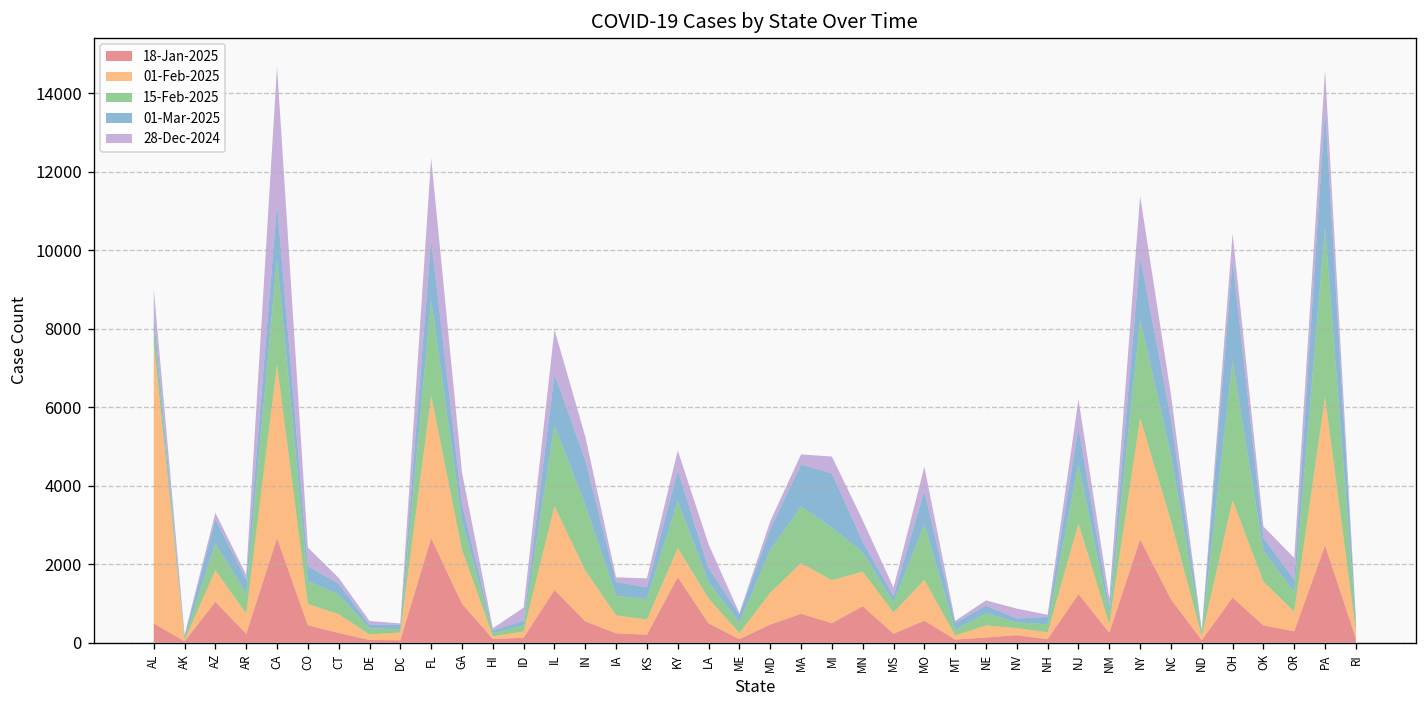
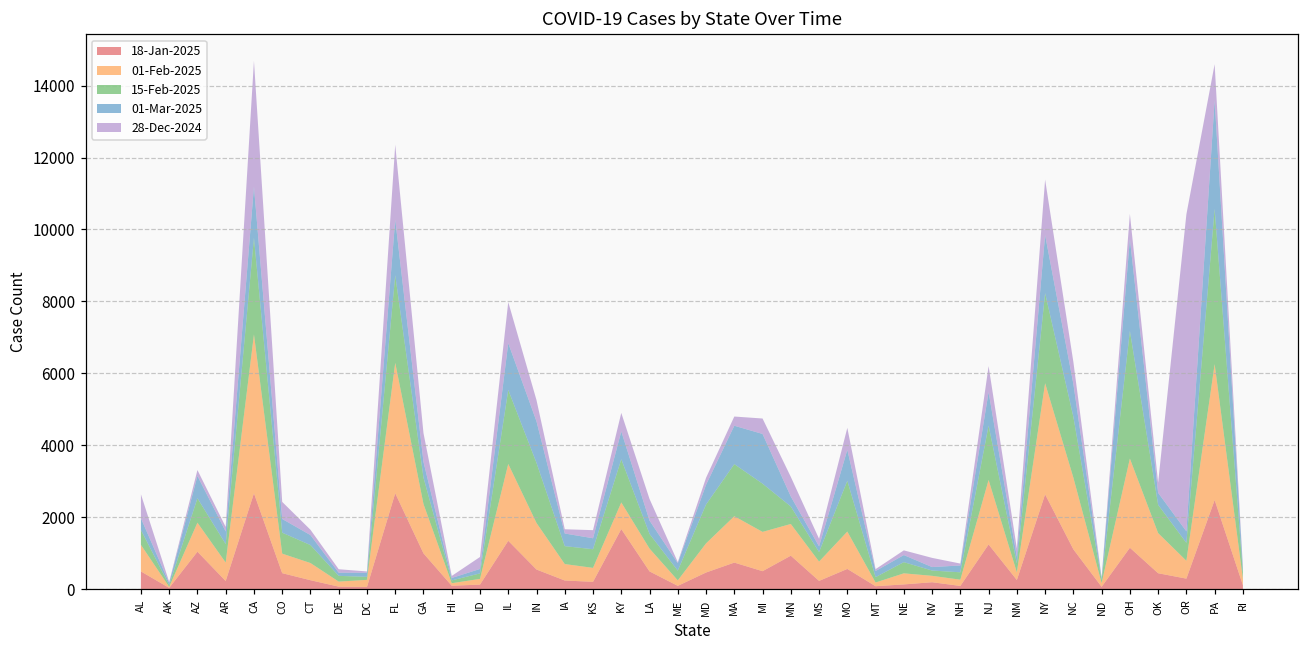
  {
    "18-Jan-2025": {
      "AL": 500,
      "AZ": 1000,
      "AR": 200,
      "CA": 2700,
      "CO": 400,
      "CT": 200,
      "FL": 2700,
      "GA": 1000,
      "ID": 100,
      "IL": 1300,
      "IN": 500,
      "IA": 200,
      "KS": 200,
      "KY": 1700,
      "LA": 500,
      "ME": 100,
      "MD": 500,
      "MA": 700,
      "MI": 500,
      "MN": 900,
      "MS": 200,
      "MO": 600,
      "MT": 100,
      "NE": 100,
      "NV": 200,
      "NH": 100,
      "NJ": 1200,
      "NM": 300,
      "NY": 2600,
      "NC": 1100,
      "OH": 1100,
      "OK": 400,
      "OR": 300,
      "PA": 2500,
      "RI": 100
    },
    "01-Feb-2025": {
-     "AL": 7100,
+     "AL": 700,
      "AZ": 800,
      "AR": 500,
      "CA": 4400,
      "CO": 500,
      "CT": 500,
      "DE": 100,
      "DC": 200,
      "FL": 3600,
      "GA": 1400,
      "ID": 200,
      "IL": 2100,
      "IN": 1300,
      "IA": 500,
      "KS": 400,
      "KY": 700,
      "LA": 600,
      "ME": 200,
      "MD": 800,
      "MA": 1300,
      "MI": 1100,
      "MN": 900,
      "MS": 500,
      "MO": 1000,
      "MT": 100,
      "NE": 300,
      "NV": 200,
      "NH": 200,
      "NJ": 1800,
      "NM": 200,
      "NY": 3100,
      "NC": 2000,
      "ND": 100,
      "OH": 2500,
      "OK": 1100,
      "OR": 500,
      "PA": 3800,
      "RI": 200
    },
    "15-Feb-2025": {
      "AL": 400,
      "AZ": 700,
      "AR": 500,
      "CA": 2700,
      "CO": 600,
      "CT": 500,
      "DE": 200,
      "DC": 100,
      "FL": 2400,
      "GA": 700,
      "ID": 200,
      "IL": 2100,
      "IN": 1700,
      "IA": 500,
      "KS": 500,
      "KY": 1200,
      "LA": 400,
      "ME": 300,
      "MD": 1100,
      "MA": 1400,
      "MI": 1300,
      "MN": 500,
      "MS": 300,
      "MO": 1400,
      "MT": 100,
      "NE": 300,
      "NV": 100,
      "NH": 200,
      "NJ": 1500,
      "NM": 200,
      "NY": 2500,
      "NC": 1700,
      "OH": 3500,
      "OK": 800,
      "OR": 500,
      "PA": 4300,
      "RI": 200
    },
    "01-Mar-2025": {
      "AL": 300,
      "AZ": 600,
      "AR": 400,
      "CA": 1400,
      "CO": 400,
      "CT": 300,
      "DE": 100,
      "FL": 1500,
      "GA": 400,
      "ID": 100,
      "IL": 1300,
      "IN": 1200,
      "IA": 400,
      "KS": 300,
      "KY": 800,
      "LA": 400,
      "MD": 500,
      "MA": 1100,
      "MI": 1400,
      "MN": 300,
      "MS": 200,
      "MO": 900,
      "NE": 200,
      "NV": 100,
      "NJ": 900,
      "NM": 200,
      "NY": 1600,
      "NC": 900,
      "OH": 2600,
      "OK": 300,
      "OR": 300,
      "PA": 3000
    },
    "28-Dec-2024": {
      "AL": 700,
      "AZ": 200,
      "AR": 100,
      "CA": 3500,
      "CO": 500,
      "CT": 100,
      "DE": 100,
      "FL": 2100,
      "GA": 800,
      "ID": 300,
      "IL": 1100,
      "IN": 600,
      "IA": 100,
      "KS": 200,
      "KY": 500,
      "LA": 600,
      "MD": 200,
      "MA": 300,
      "MI": 400,
      "MN": 500,
      "MS": 200,
      "MO": 600,
      "NE": 100,
      "NV": 300,
      "NJ": 700,
      "NM": 200,
      "NY": 1500,
      "NC": 600,
      "OH": 700,
      "OK": 300,
-     "OR": 600,
+     "OR": 8800,
      "PA": 1000
    }
  }
